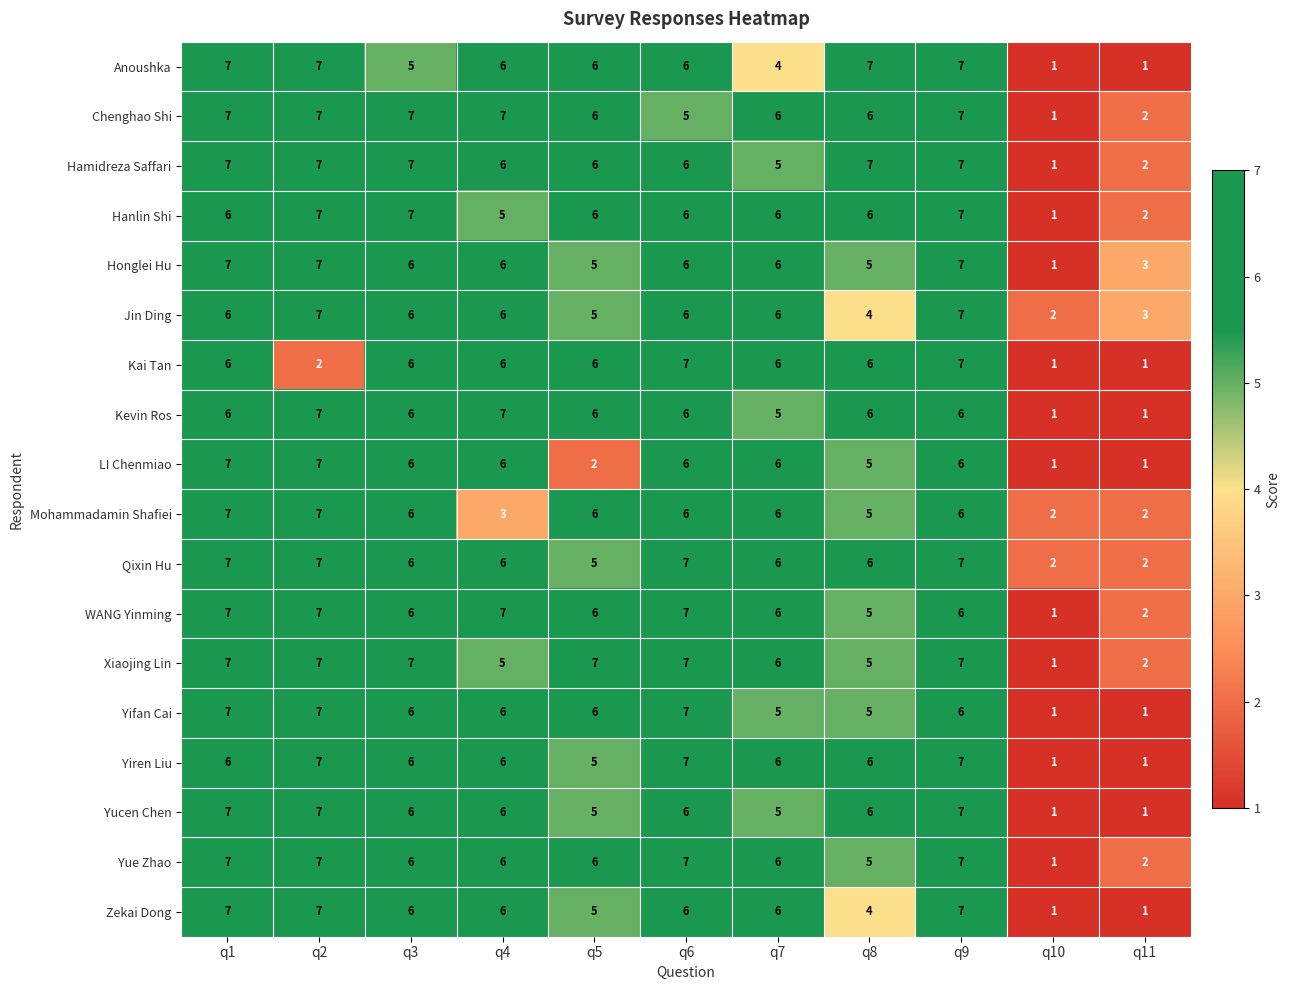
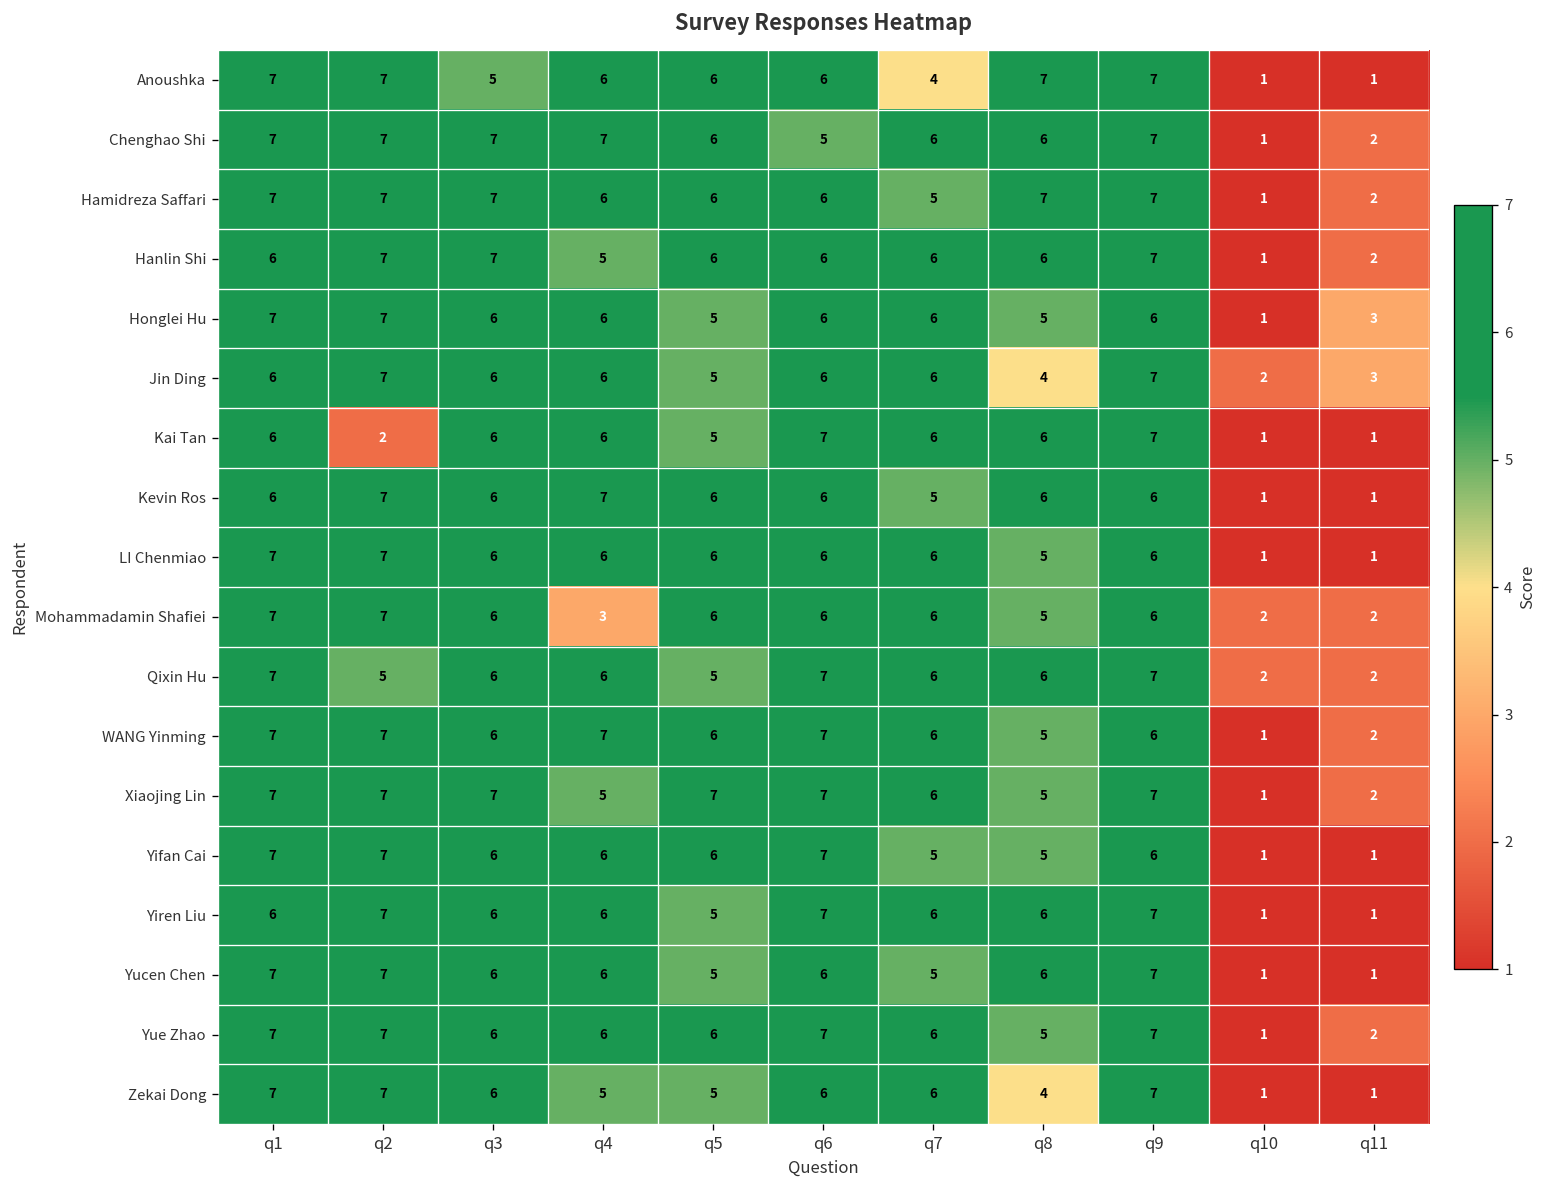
  {
    "Anoushka": {
      "q1": 7,
      "q2": 7,
      "q3": 5,
      "q4": 6,
      "q5": 6,
      "q6": 6,
      "q7": 4,
      "q8": 7,
      "q9": 7,
      "q10": 1,
      "q11": 1
    },
    "Chenghao Shi": {
      "q1": 7,
      "q2": 7,
      "q3": 7,
      "q4": 7,
      "q5": 6,
      "q6": 5,
      "q7": 6,
      "q8": 6,
      "q9": 7,
      "q10": 1,
      "q11": 2
    },
    "Hamidreza Saffari": {
      "q1": 7,
      "q2": 7,
      "q3": 7,
      "q4": 6,
      "q5": 6,
      "q6": 6,
      "q7": 5,
      "q8": 7,
      "q9": 7,
      "q10": 1,
      "q11": 2
    },
    "Hanlin Shi": {
      "q1": 6,
      "q2": 7,
      "q3": 7,
      "q4": 5,
      "q5": 6,
      "q6": 6,
      "q7": 6,
      "q8": 6,
      "q9": 7,
      "q10": 1,
      "q11": 2
    },
    "Honglei Hu": {
      "q1": 7,
      "q2": 7,
      "q3": 6,
      "q4": 6,
      "q5": 5,
      "q6": 6,
      "q7": 6,
      "q8": 5,
-     "q9": 7,
+     "q9": 6,
      "q10": 1,
      "q11": 3
    },
    "Jin Ding": {
      "q1": 6,
      "q2": 7,
      "q3": 6,
      "q4": 6,
      "q5": 5,
      "q6": 6,
      "q7": 6,
      "q8": 4,
      "q9": 7,
      "q10": 2,
      "q11": 3
    },
    "Kai Tan": {
      "q1": 6,
      "q2": 2,
      "q3": 6,
      "q4": 6,
-     "q5": 6,
+     "q5": 5,
      "q6": 7,
      "q7": 6,
      "q8": 6,
      "q9": 7,
      "q10": 1,
      "q11": 1
    },
    "Kevin Ros": {
      "q1": 6,
      "q2": 7,
      "q3": 6,
      "q4": 7,
      "q5": 6,
      "q6": 6,
      "q7": 5,
      "q8": 6,
      "q9": 6,
      "q10": 1,
      "q11": 1
    },
    "LI Chenmiao": {
      "q1": 7,
      "q2": 7,
      "q3": 6,
      "q4": 6,
-     "q5": 2,
+     "q5": 6,
      "q6": 6,
      "q7": 6,
      "q8": 5,
      "q9": 6,
      "q10": 1,
      "q11": 1
    },
    "Mohammadamin Shafiei": {
      "q1": 7,
      "q2": 7,
      "q3": 6,
      "q4": 3,
      "q5": 6,
      "q6": 6,
      "q7": 6,
      "q8": 5,
      "q9": 6,
      "q10": 2,
      "q11": 2
    },
    "Qixin Hu": {
      "q1": 7,
-     "q2": 7,
+     "q2": 5,
      "q3": 6,
      "q4": 6,
      "q5": 5,
      "q6": 7,
      "q7": 6,
      "q8": 6,
      "q9": 7,
      "q10": 2,
      "q11": 2
    },
    "WANG Yinming": {
      "q1": 7,
      "q2": 7,
      "q3": 6,
      "q4": 7,
      "q5": 6,
      "q6": 7,
      "q7": 6,
      "q8": 5,
      "q9": 6,
      "q10": 1,
      "q11": 2
    },
    "Xiaojing Lin": {
      "q1": 7,
      "q2": 7,
      "q3": 7,
      "q4": 5,
      "q5": 7,
      "q6": 7,
      "q7": 6,
      "q8": 5,
      "q9": 7,
      "q10": 1,
      "q11": 2
    },
    "Yifan Cai": {
      "q1": 7,
      "q2": 7,
      "q3": 6,
      "q4": 6,
      "q5": 6,
      "q6": 7,
      "q7": 5,
      "q8": 5,
      "q9": 6,
      "q10": 1,
      "q11": 1
    },
    "Yiren Liu": {
      "q1": 6,
      "q2": 7,
      "q3": 6,
      "q4": 6,
      "q5": 5,
      "q6": 7,
      "q7": 6,
      "q8": 6,
      "q9": 7,
      "q10": 1,
      "q11": 1
    },
    "Yucen Chen": {
      "q1": 7,
      "q2": 7,
      "q3": 6,
      "q4": 6,
      "q5": 5,
      "q6": 6,
      "q7": 5,
      "q8": 6,
      "q9": 7,
      "q10": 1,
      "q11": 1
    },
    "Yue Zhao": {
      "q1": 7,
      "q2": 7,
      "q3": 6,
      "q4": 6,
      "q5": 6,
      "q6": 7,
      "q7": 6,
      "q8": 5,
      "q9": 7,
      "q10": 1,
      "q11": 2
    },
    "Zekai Dong": {
      "q1": 7,
      "q2": 7,
      "q3": 6,
-     "q4": 6,
+     "q4": 5,
      "q5": 5,
      "q6": 6,
      "q7": 6,
      "q8": 4,
      "q9": 7,
      "q10": 1,
      "q11": 1
    }
  }
